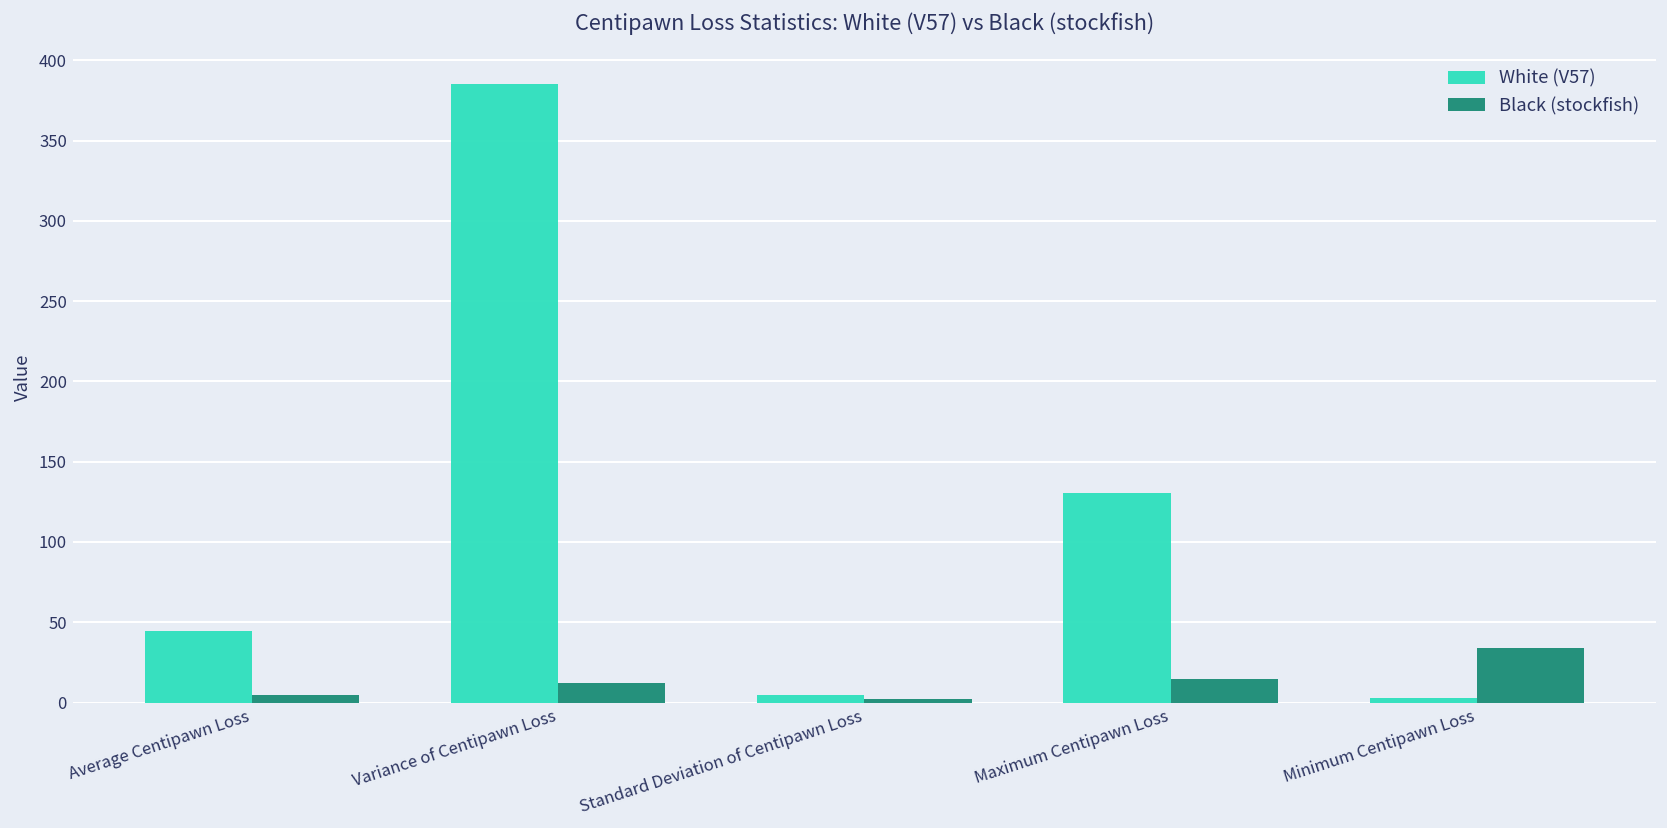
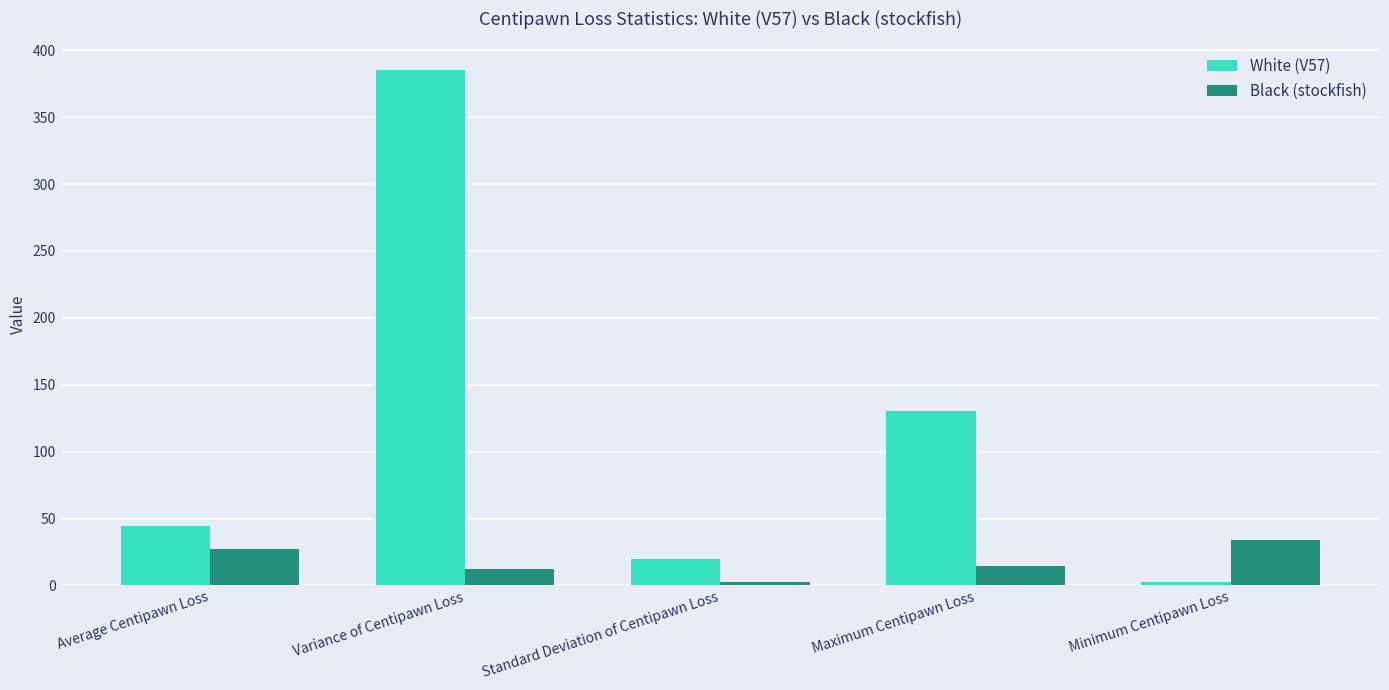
  {
    "White (V57)": {
      "Average Centipawn Loss": 44,
      "Variance of Centipawn Loss": 385,
-     "Standard Deviation of Centipawn Loss": 5,
+     "Standard Deviation of Centipawn Loss": 20,
      "Maximum Centipawn Loss": 130,
      "Minimum Centipawn Loss": 3
    },
    "Black (stockfish)": {
-     "Average Centipawn Loss": 4,
+     "Average Centipawn Loss": 28,
      "Variance of Centipawn Loss": 12,
      "Standard Deviation of Centipawn Loss": 2,
      "Maximum Centipawn Loss": 15,
      "Minimum Centipawn Loss": 34
    }
  }
